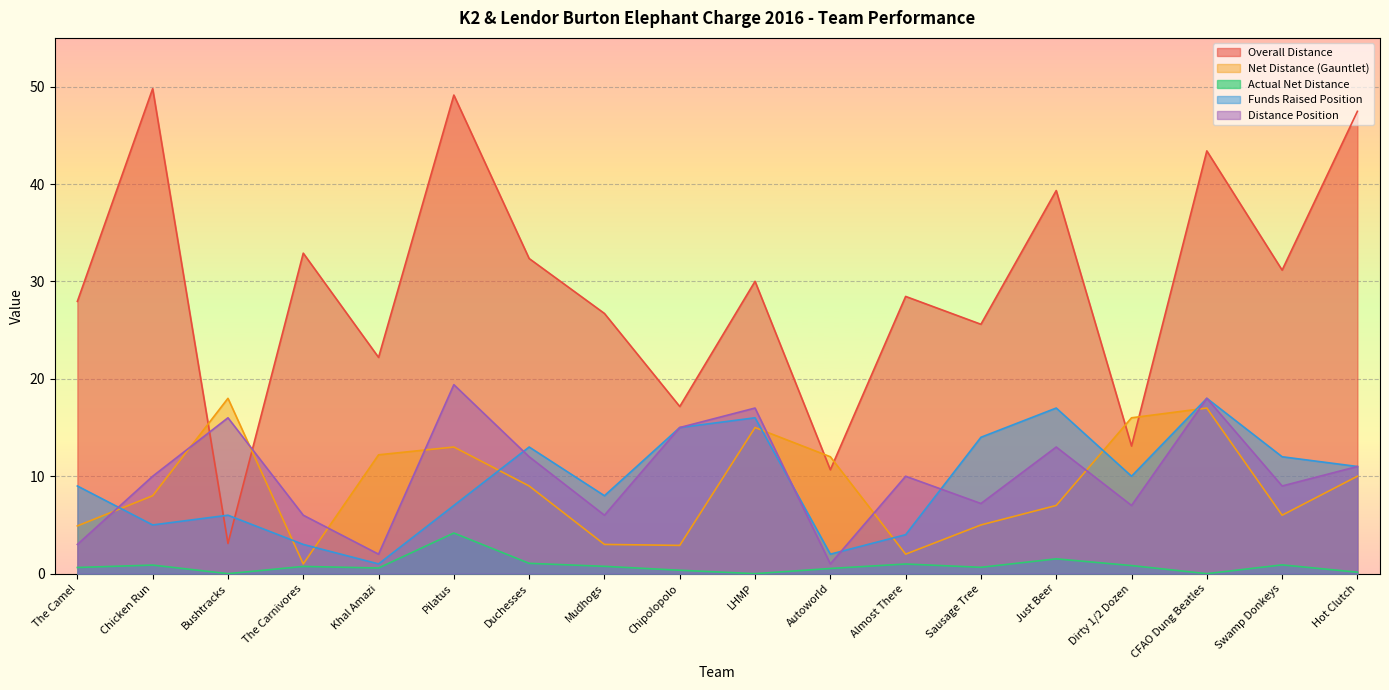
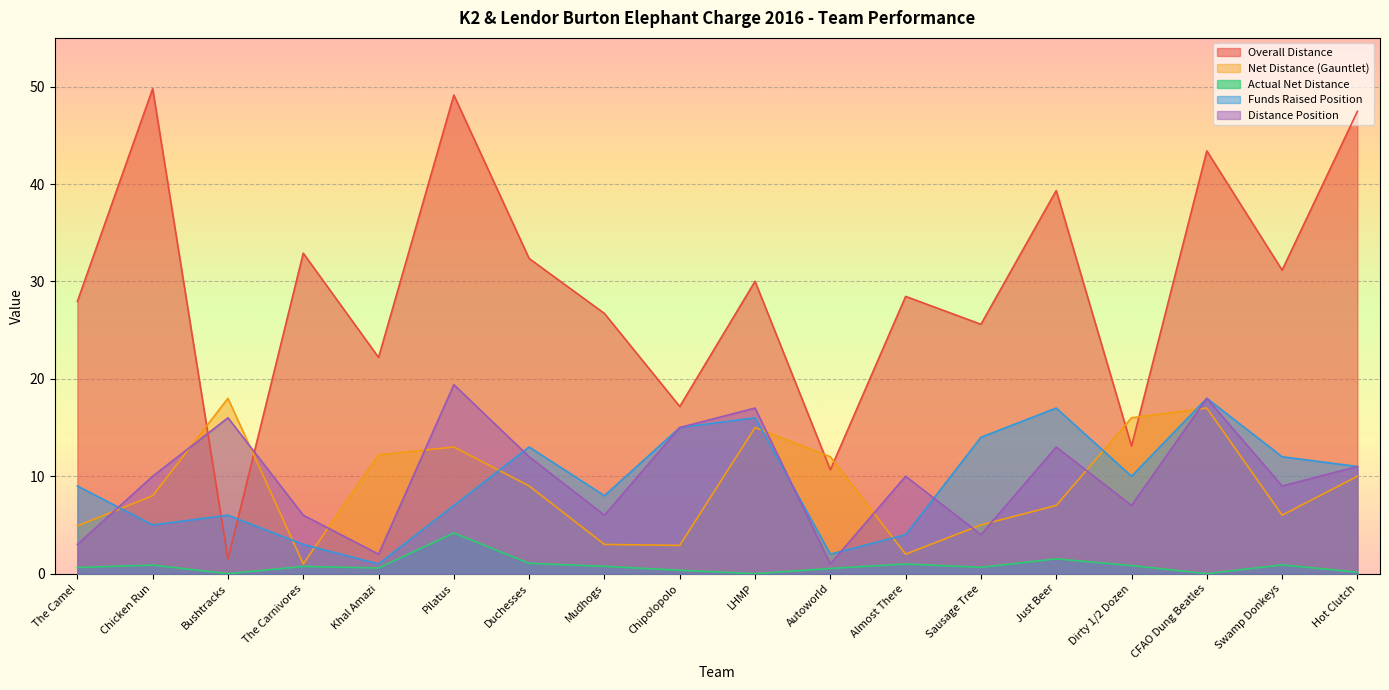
  {
    "Overall Distance": {
      "The Camel": 28,
      "Chicken Run": 50,
-     "Bushtracks": 3,
+     "Bushtracks": 2,
      "The Carnivores": 33,
      "Khal Amazi": 22,
      "Pilatus": 49,
      "Duchesses": 32,
      "Mudhogs": 27,
      "Chipolopolo": 17,
      "LHMP": 30,
      "Autoworld": 11,
      "Almost There": 28,
      "Sausage Tree": 26,
      "Just Beer": 39,
      "Dirty 1/2 Dozen": 13,
      "CFAO Dung Beatles": 43,
      "Swamp Donkeys": 31
    },
    "Net Distance (Gauntlet)": {
      "The Camel": 5,
      "Chicken Run": 8,
      "Bushtracks": 18,
      "Khal Amazi": 12,
      "Pilatus": 13,
      "Duchesses": 9,
      "Mudhogs": 3,
      "Chipolopolo": 3,
      "LHMP": 15,
      "Autoworld": 12,
      "Almost There": 2,
      "Sausage Tree": 5,
      "Just Beer": 7,
      "Dirty 1/2 Dozen": 16,
      "CFAO Dung Beatles": 17,
      "Swamp Donkeys": 6,
      "Hot Clutch": 10
    },
    "Actual Net Distance": {
      "The Camel": 1,
      "Chicken Run": 1,
      "Bushtracks": 0,
      "Khal Amazi": 1,
      "Pilatus": 4,
      "Duchesses": 1,
      "Mudhogs": 1,
      "Chipolopolo": 0,
      "LHMP": 0,
      "Autoworld": 1,
      "Almost There": 1,
      "Sausage Tree": 1,
      "Just Beer": 2,
      "Dirty 1/2 Dozen": 1,
      "CFAO Dung Beatles": 0,
      "Swamp Donkeys": 1,
      "Hot Clutch": 0
    },
    "Funds Raised Position": {
      "The Camel": 9,
      "Chicken Run": 5,
      "Bushtracks": 6,
      "The Carnivores": 3,
      "Khal Amazi": 1,
      "Pilatus": 7,
      "Duchesses": 13,
      "Mudhogs": 8,
      "LHMP": 16,
      "Autoworld": 2,
      "Almost There": 4,
      "Sausage Tree": 14,
      "Just Beer": 17,
      "Dirty 1/2 Dozen": 10,
      "Swamp Donkeys": 12
    },
    "Distance Position": {
      "The Camel": 3,
      "Chicken Run": 10,
      "Bushtracks": 16,
      "The Carnivores": 6,
      "Khal Amazi": 2,
      "Pilatus": 19,
      "Duchesses": 12,
      "Mudhogs": 6,
      "LHMP": 17,
      "Autoworld": 1,
      "Almost There": 10,
-     "Sausage Tree": 7,
+     "Sausage Tree": 4,
      "Just Beer": 13,
      "Dirty 1/2 Dozen": 7,
      "Swamp Donkeys": 9
    }
  }
